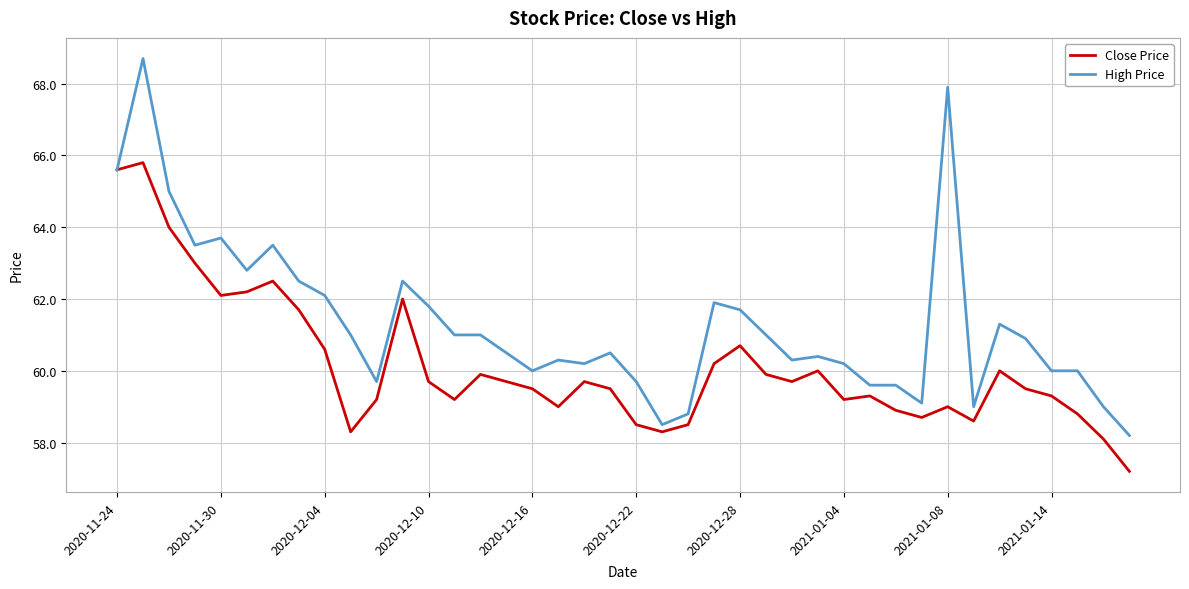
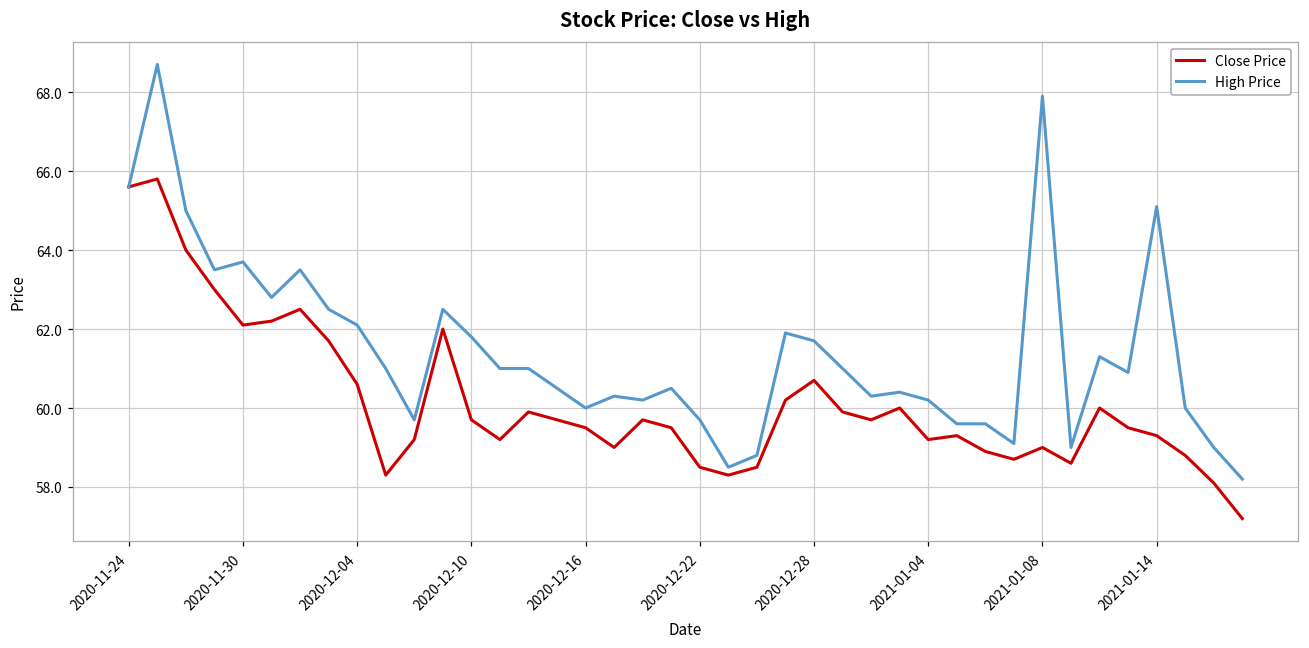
  {
    "Close Price": {
      "2020-11-30": 62.1,
      "2020-12-04": 60.6,
      "2020-12-10": 59.7,
      "2020-12-16": 59.5,
      "2020-12-22": 58.5,
      "2020-12-28": 60.7,
      "2021-01-04": 59.2,
      "2021-01-08": 59.0,
      "2021-01-14": 59.3
    },
    "High Price": {
      "2020-11-30": 63.7,
      "2020-12-04": 62.1,
      "2020-12-10": 61.8,
      "2020-12-16": 60.0,
      "2020-12-22": 59.7,
      "2020-12-28": 61.7,
      "2021-01-04": 60.2,
      "2021-01-08": 67.9,
-     "2021-01-14": 60.0
+     "2021-01-14": 65.1
    }
  }
